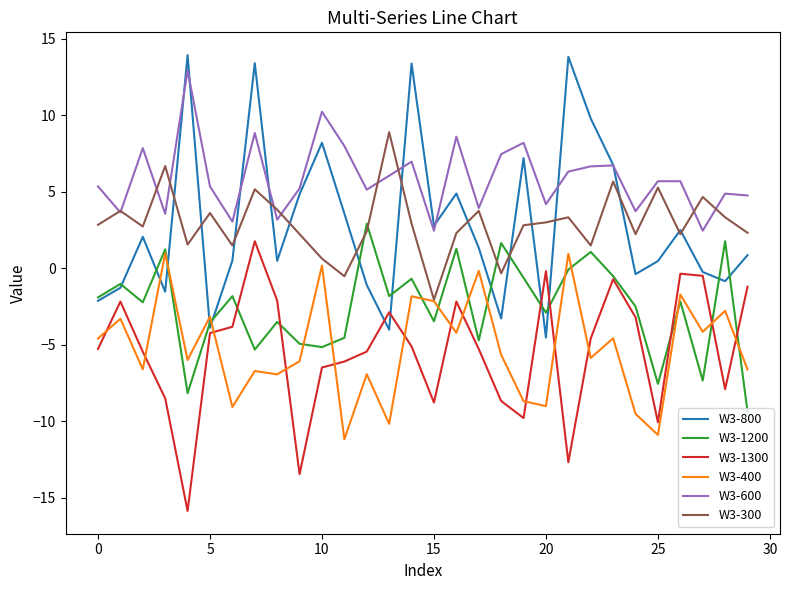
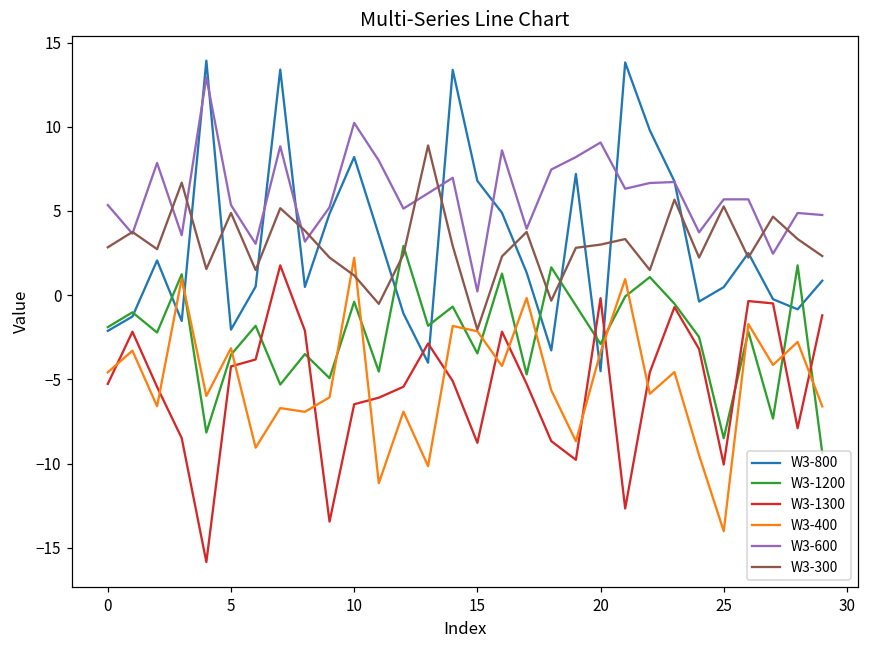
  {
    "W3-800": {
      "0": -2.1,
-     "5": -3.9,
+     "5": -2.0,
      "10": 8.2,
-     "15": 2.8,
+     "15": 6.8,
      "20": -4.5,
      "25": 0.5
    },
    "W3-1200": {
      "0": -1.9,
      "5": -3.5,
-     "10": -5.1,
+     "10": -0.4,
      "15": -3.5,
      "20": -2.9,
-     "25": -7.5
+     "25": -8.5
    },
    "W3-1300": {
      "0": -5.3,
      "5": -4.2,
      "10": -6.5,
      "15": -8.8,
      "20": -0.2,
      "25": -10.1
    },
    "W3-400": {
      "0": -4.6,
      "5": -3.2,
-     "10": 0.2,
-     "20": -9.0,
-     "25": -10.9
+     "10": 2.2,
+     "20": -3.4,
+     "25": -14.0
    },
    "W3-600": {
      "0": 5.4,
      "5": 5.4,
      "10": 10.2,
-     "15": 2.5,
-     "20": 4.2,
+     "15": 0.2,
+     "20": 9.1,
      "25": 5.7
    },
    "W3-300": {
      "0": 2.8,
-     "5": 3.6,
-     "10": 0.6,
+     "5": 4.9,
+     "10": 1.2,
      "20": 3.0,
      "25": 5.3
    }
  }
